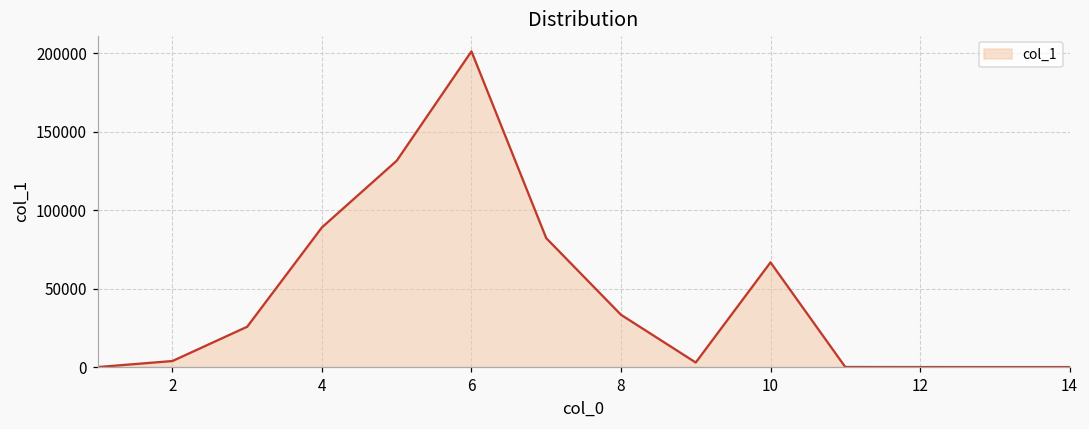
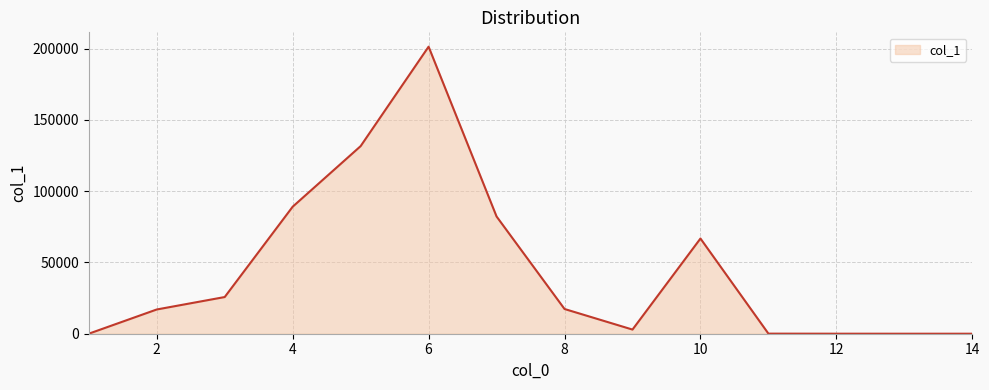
  {
-   "2": 4000,
+   "2": 17000,
    "4": 89000,
    "6": 201000,
-   "8": 33000,
+   "8": 17000,
    "10": 67000,
    "12": 0,
    "14": 0
  }
